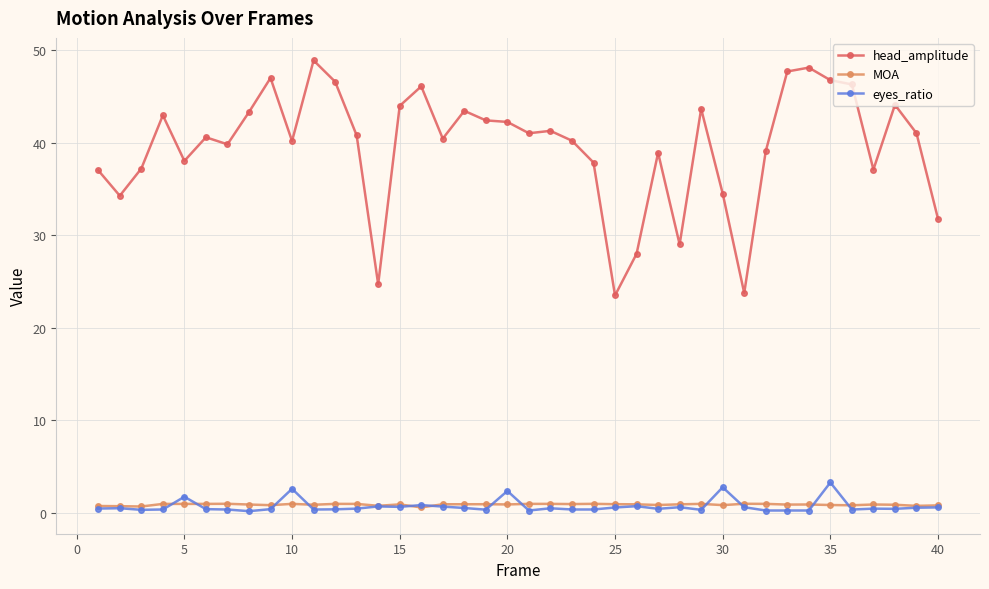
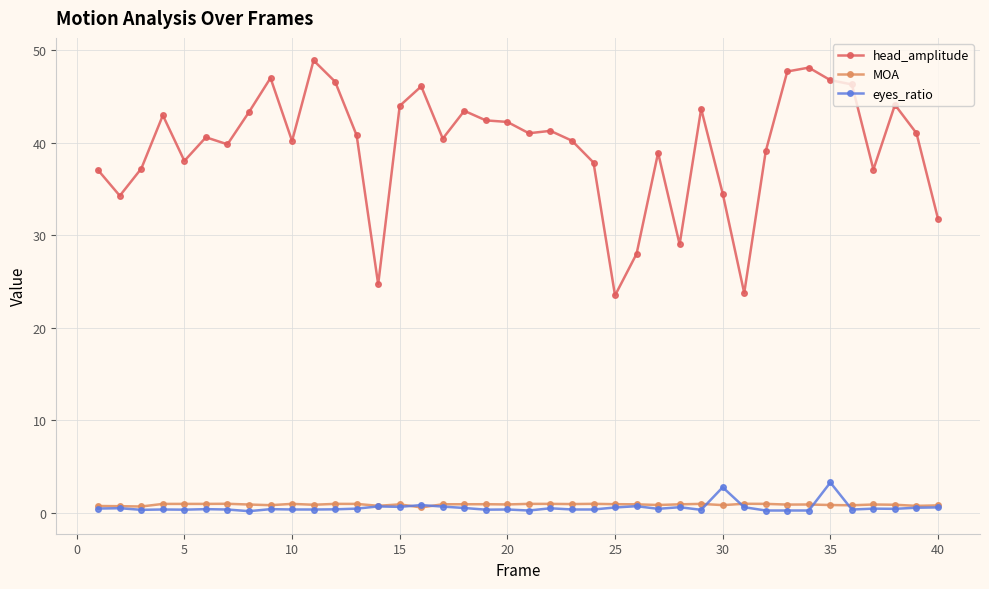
  {
    "eyes_ratio": {
-     "5": 2,
-     "10": 3,
-     "20": 2,
+     "5": 0,
+     "10": 0,
+     "20": 0,
      "25": 1,
      "30": 3,
      "35": 3
    }
  }
